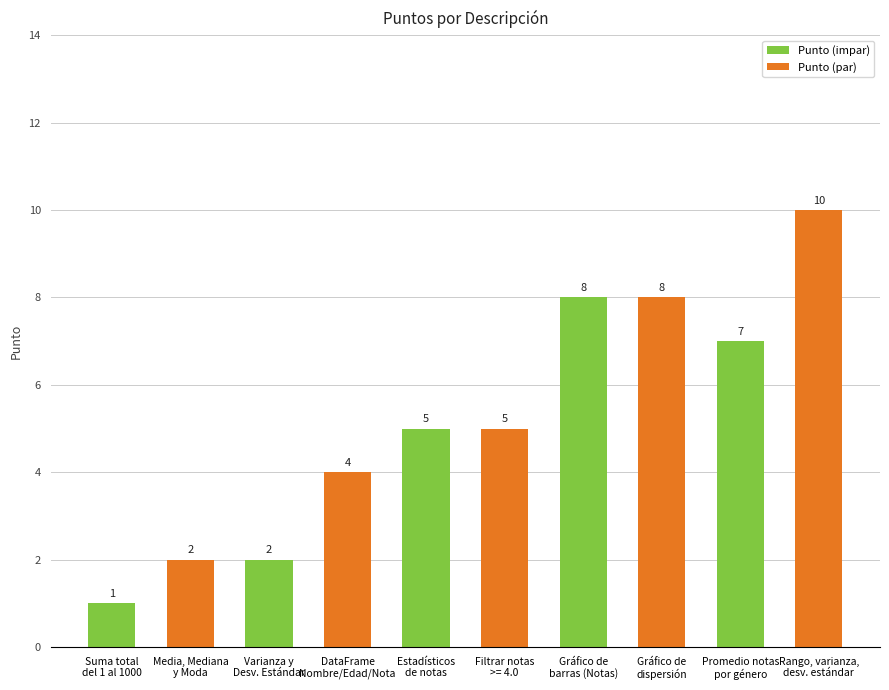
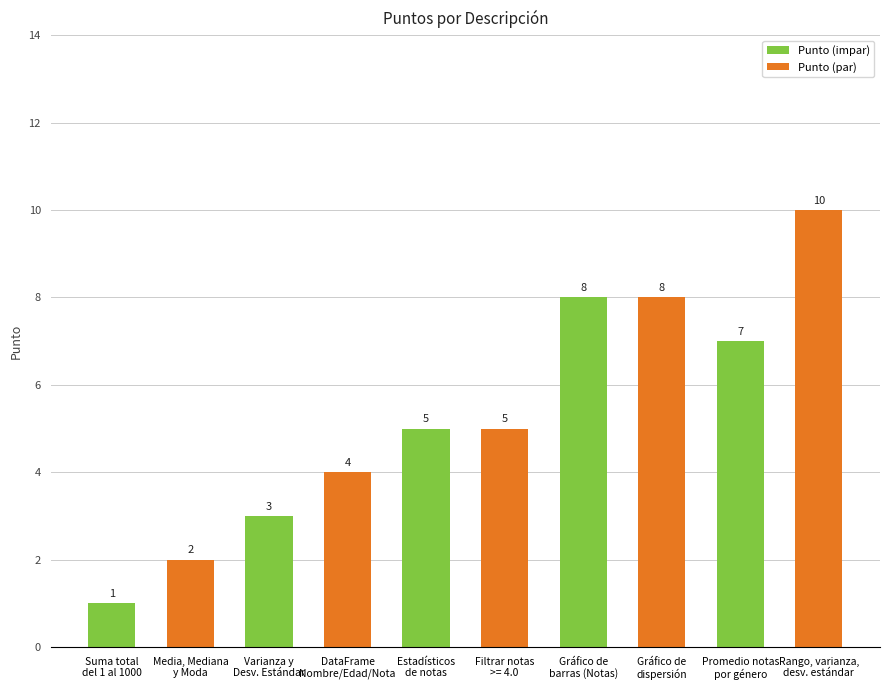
  {
    "Suma total del 1 al 1000": 1,
    "Media, Mediana y Moda": 2,
-   "Varianza y Desv. Estándar": 2,
+   "Varianza y Desv. Estándar": 3,
    "DataFrame Nombre/Edad/Nota": 4,
    "Estadísticos de notas": 5,
    "Filtrar notas >= 4.0": 5,
    "Gráfico de barras (Notas)": 8,
    "Gráfico de dispersión": 8,
    "Promedio notas por género": 7,
    "Rango, varianza, desv. estándar": 10
  }
